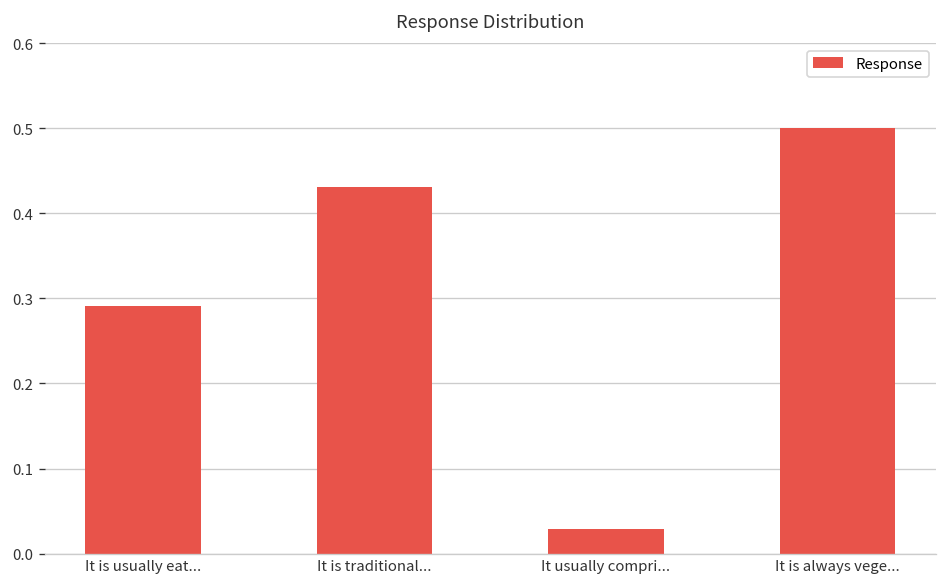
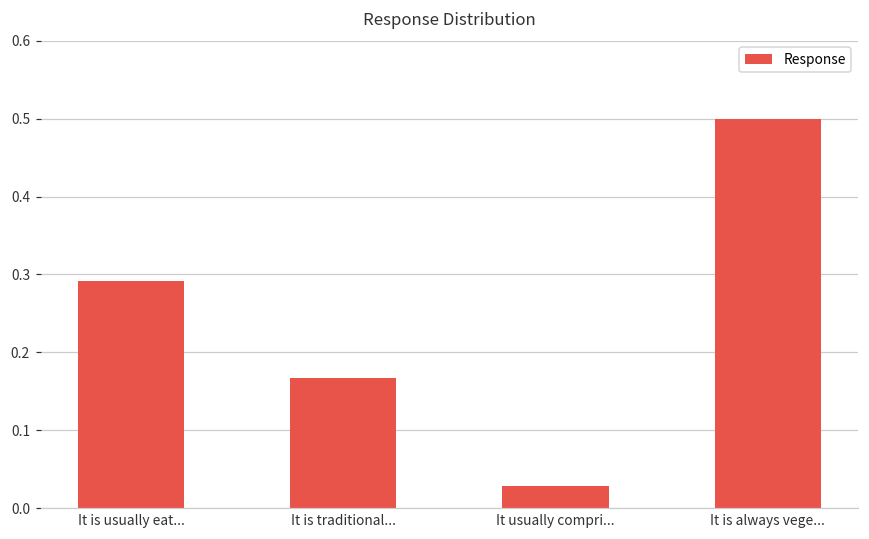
  {
    "It is usually eat...": 0.29,
-   "It is traditional...": 0.43,
+   "It is traditional...": 0.17,
    "It usually compri...": 0.03,
    "It is always vege...": 0.50
  }
